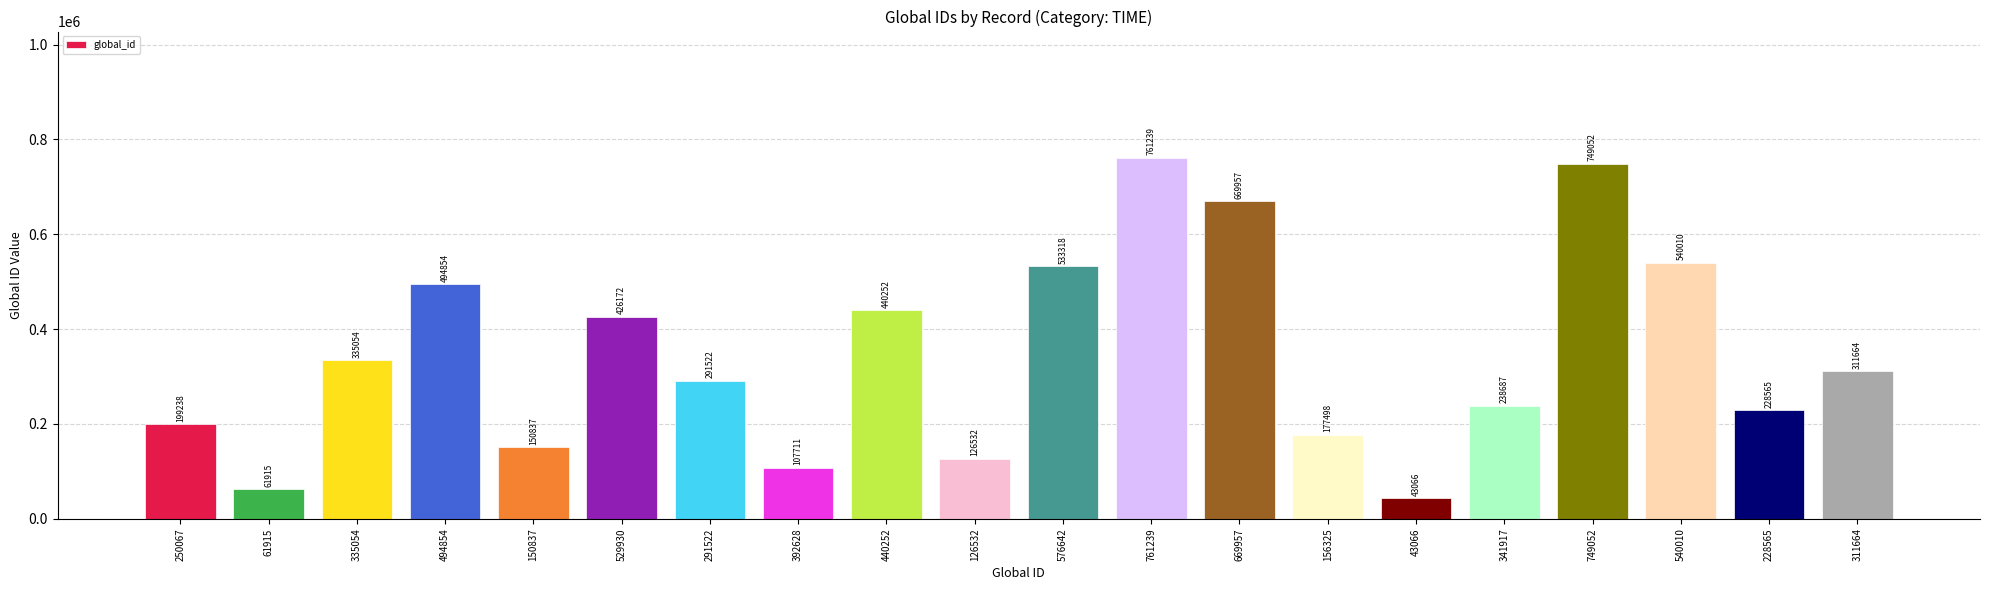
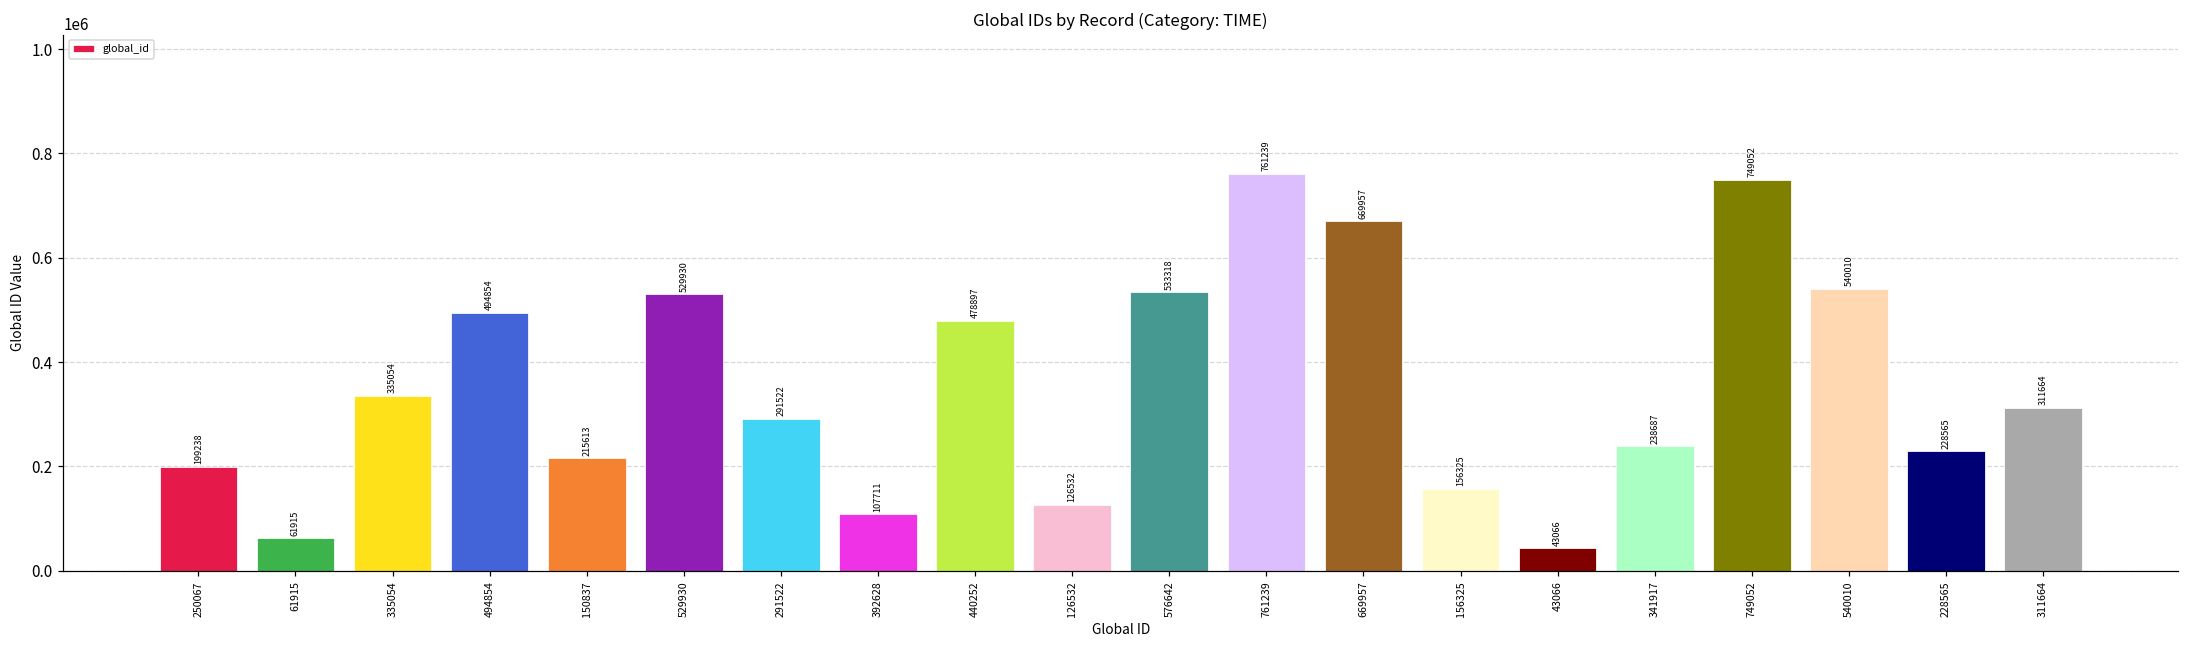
  {
    "250067": 199238,
    "61915": 61915,
    "335054": 335054,
    "494854": 494854,
-   "150837": 150837,
-   "529930": 426172,
+   "150837": 215613,
+   "529930": 529930,
    "291522": 291522,
    "392628": 107711,
-   "440252": 440252,
+   "440252": 478897,
    "126532": 126532,
    "576642": 533318,
    "761239": 761239,
    "669957": 669957,
-   "156325": 177498,
+   "156325": 156325,
    "43066": 43066,
    "341917": 238687,
    "749052": 749052,
    "540010": 540010,
    "228565": 228565,
    "311664": 311664
  }
